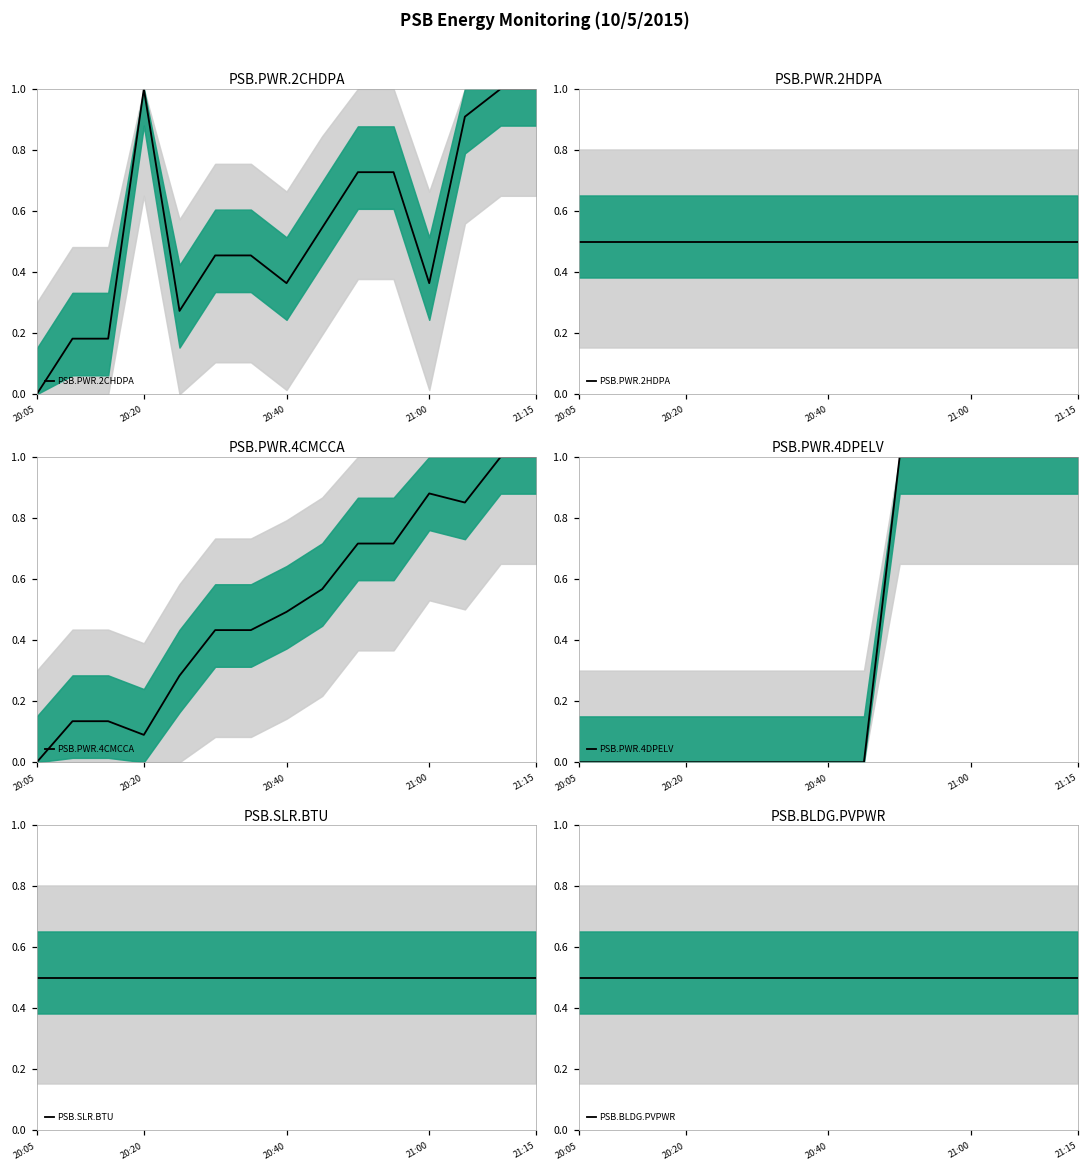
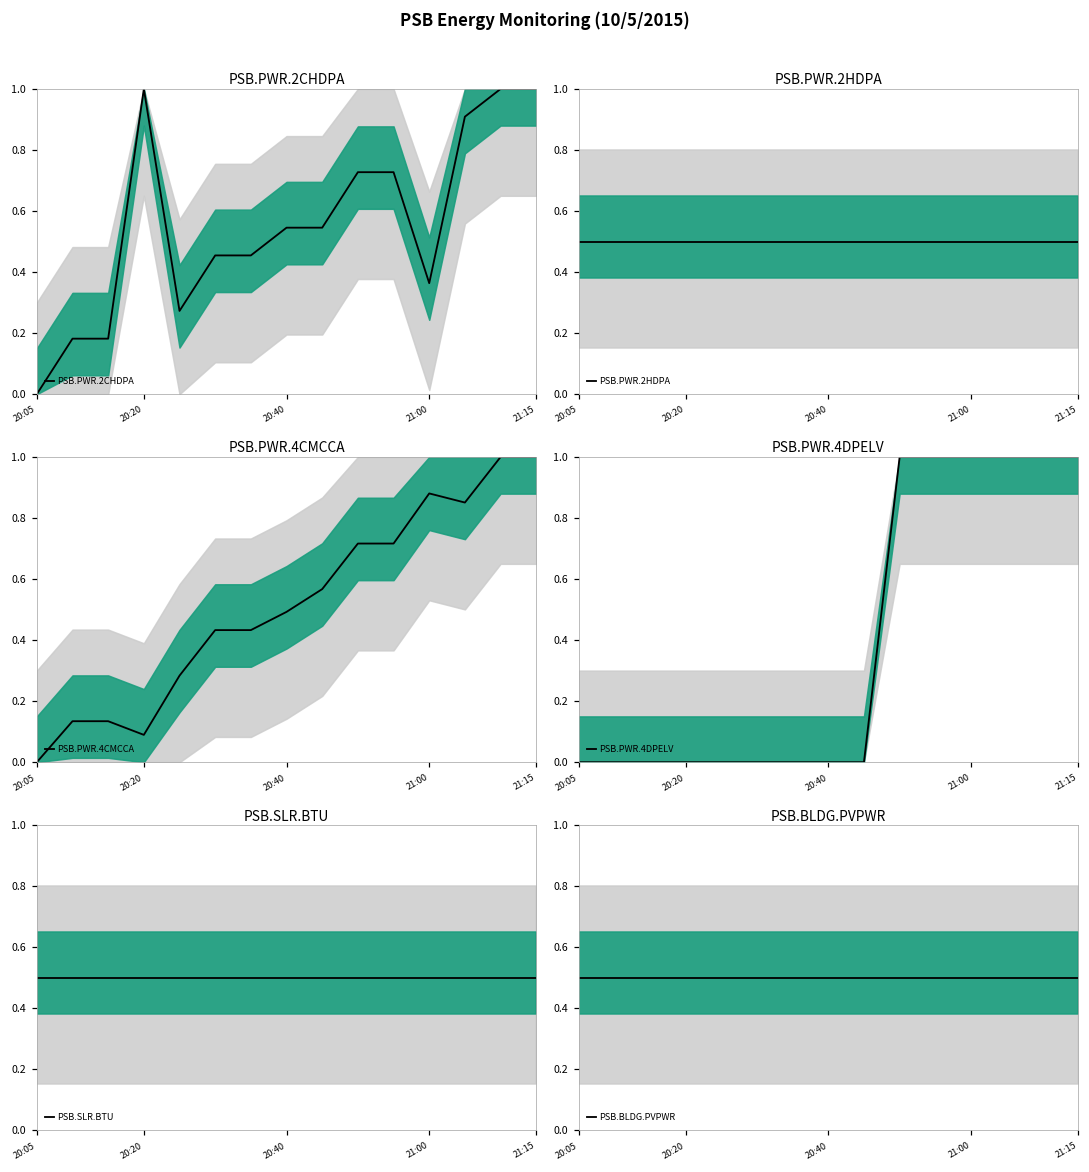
  {
    "PSB.PWR.2CHDPA": {
      "PSB.PWR.2CHDPA": {
        "20:05": 0.00,
-       "20:40": 0.36,
+       "20:40": 0.55,
        "21:00": 0.36
      }
    },
    "PSB.PWR.2HDPA": {
      "PSB.PWR.2HDPA": {
        "20:05": 0.50,
        "20:20": 0.50,
        "20:40": 0.50,
        "21:00": 0.50,
        "21:15": 0.50
      }
    },
    "PSB.PWR.4CMCCA": {
      "PSB.PWR.4CMCCA": {
        "20:05": 0.00,
        "20:20": 0.09,
        "20:40": 0.49,
        "21:00": 0.88
      }
    },
    "PSB.PWR.4DPELV": {
      "PSB.PWR.4DPELV": {
        "20:05": 0.00,
        "20:20": 0.00,
        "20:40": 0.00
      }
    },
    "PSB.SLR.BTU": {
      "PSB.SLR.BTU": {
        "20:05": 0.50,
        "20:20": 0.50,
        "20:40": 0.50,
        "21:00": 0.50,
        "21:15": 0.50
      }
    },
    "PSB.BLDG.PVPWR": {
      "PSB.BLDG.PVPWR": {
        "20:05": 0.50,
        "20:20": 0.50,
        "20:40": 0.50,
        "21:00": 0.50,
        "21:15": 0.50
      }
    }
  }
